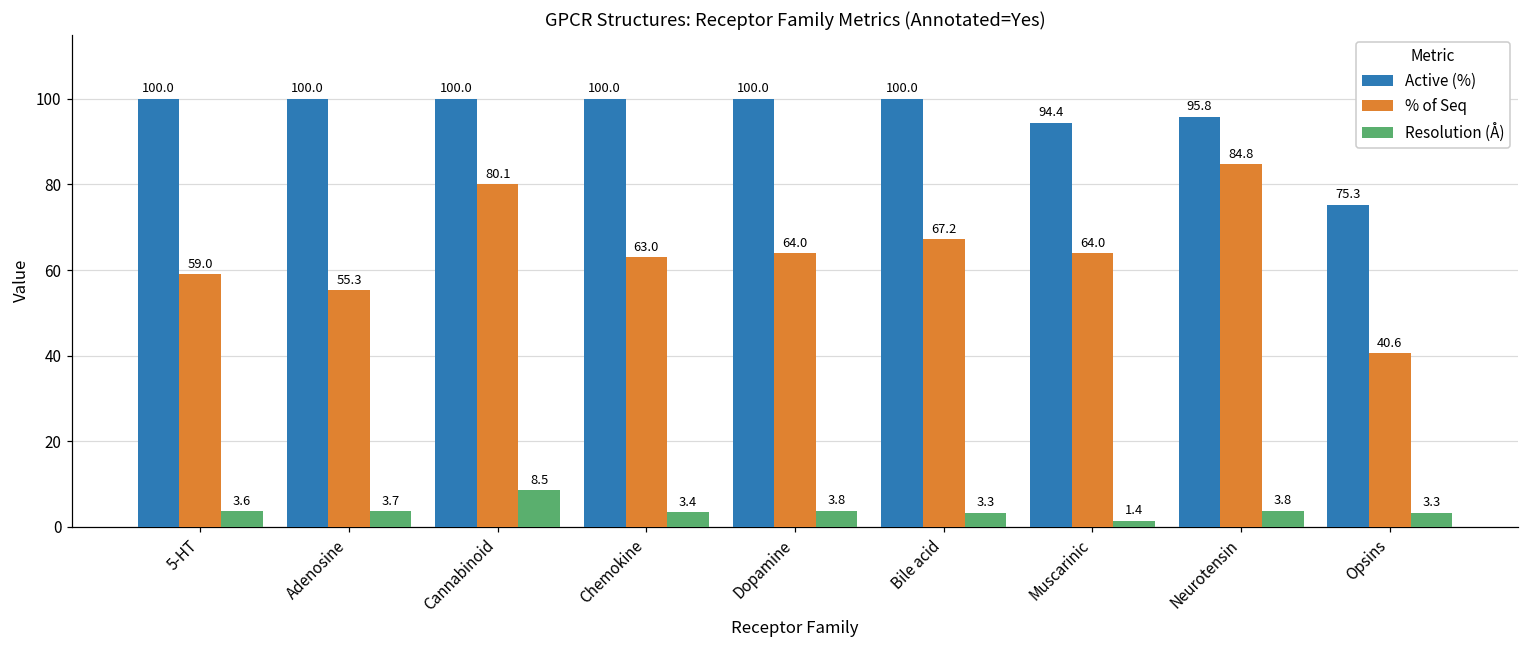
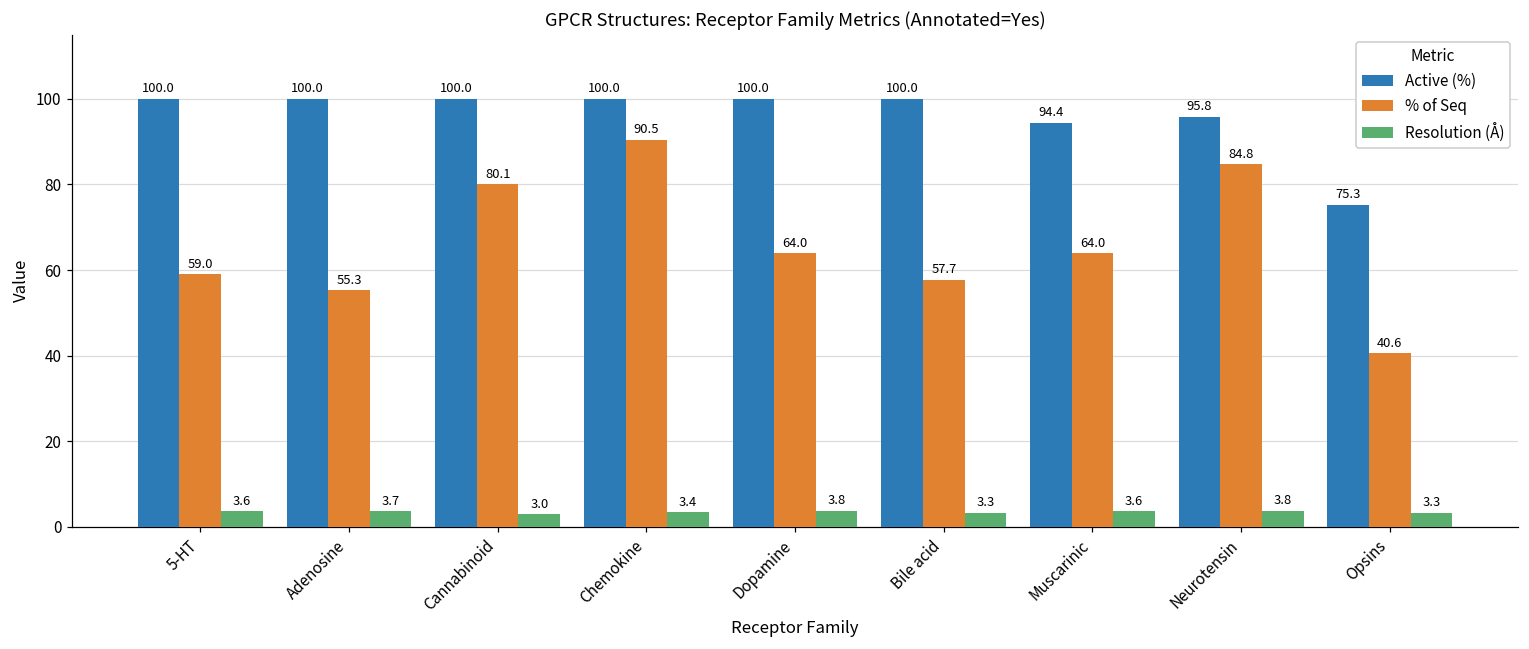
  {
    "Active (%)": {
      "5-HT": 100.0,
      "Adenosine": 100.0,
      "Cannabinoid": 100.0,
      "Chemokine": 100.0,
      "Dopamine": 100.0,
      "Bile acid": 100.0,
      "Muscarinic": 94.4,
      "Neurotensin": 95.8,
      "Opsins": 75.3
    },
    "% of Seq": {
      "5-HT": 59.0,
      "Adenosine": 55.3,
      "Cannabinoid": 80.1,
-     "Chemokine": 63.0,
+     "Chemokine": 90.5,
      "Dopamine": 64.0,
-     "Bile acid": 67.2,
+     "Bile acid": 57.7,
      "Muscarinic": 64.0,
      "Neurotensin": 84.8,
      "Opsins": 40.6
    },
    "Resolution (Å)": {
      "5-HT": 3.6,
      "Adenosine": 3.7,
-     "Cannabinoid": 8.5,
+     "Cannabinoid": 3.0,
      "Chemokine": 3.4,
      "Dopamine": 3.8,
      "Bile acid": 3.3,
-     "Muscarinic": 1.4,
+     "Muscarinic": 3.6,
      "Neurotensin": 3.8,
      "Opsins": 3.3
    }
  }
